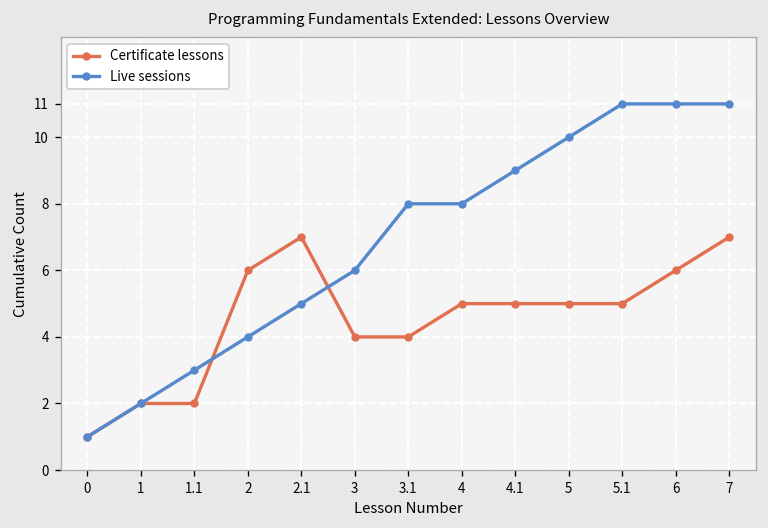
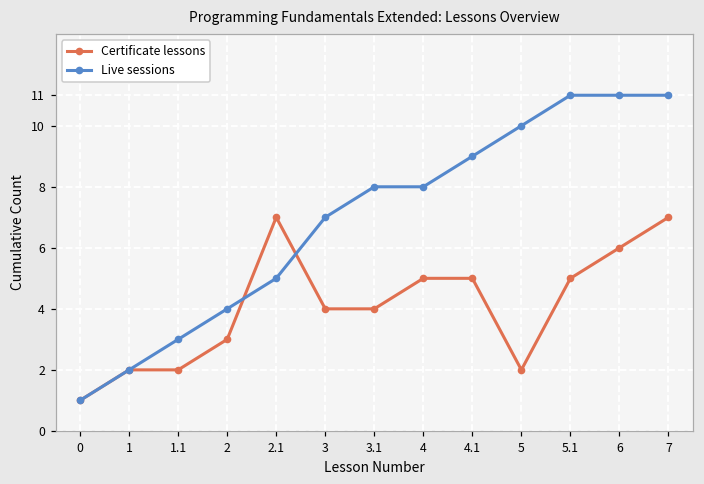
  {
    "Certificate lessons": {
      "1.1": 2,
-     "2": 6,
+     "2": 3,
      "2.1": 7,
      "3": 4,
      "3.1": 4,
      "4": 5,
      "4.1": 5,
-     "5": 5,
+     "5": 2,
      "5.1": 5,
      "6": 6,
      "7": 7
    },
    "Live sessions": {
      "1.1": 3,
      "2": 4,
      "2.1": 5,
-     "3": 6,
+     "3": 7,
      "3.1": 8,
      "4": 8,
      "4.1": 9,
      "5": 10,
      "5.1": 11,
      "6": 11,
      "7": 11
    }
  }
